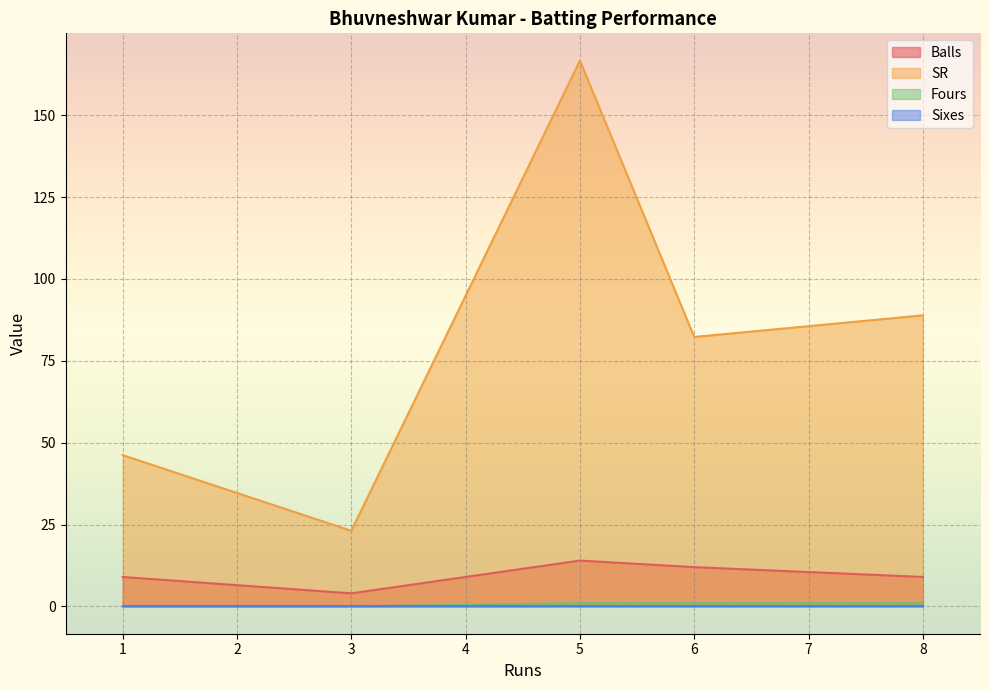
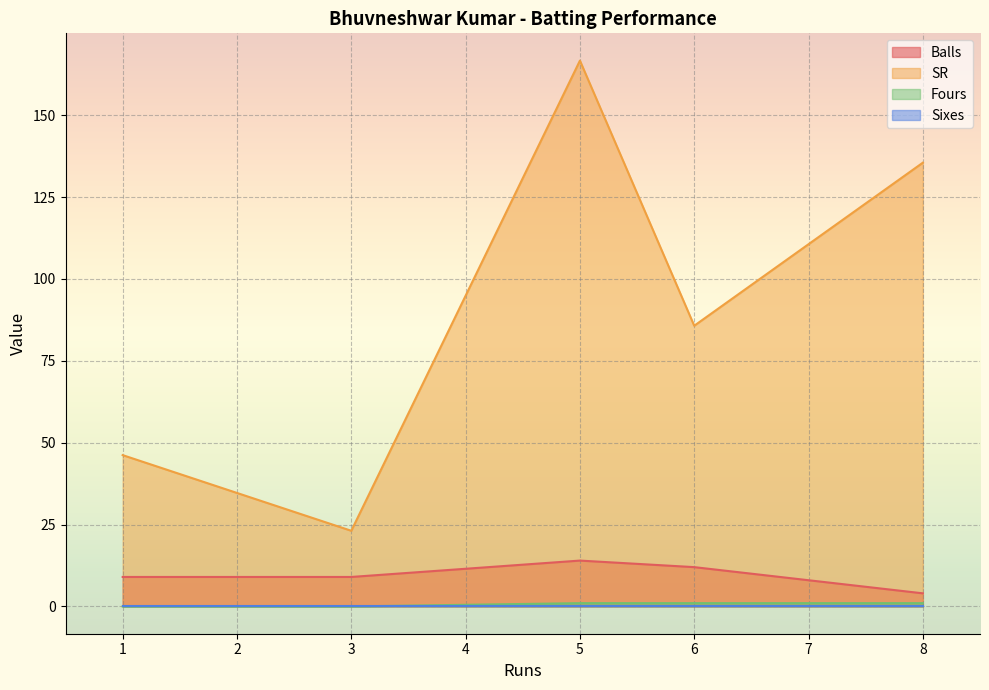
  {
    "Balls": {
      "1": 9,
-     "3": 4,
+     "3": 9,
      "5": 14,
      "6": 12,
-     "8": 9
+     "8": 4
    },
    "SR": {
      "1": 46,
      "3": 23,
      "5": 167,
-     "6": 82,
-     "8": 89
+     "6": 86,
+     "8": 136
    },
    "Fours": {
      "5": 1,
      "6": 1,
      "8": 1
    },
    "Sixes": {
      "5": 0,
      "6": 0,
      "8": 0
    }
  }
